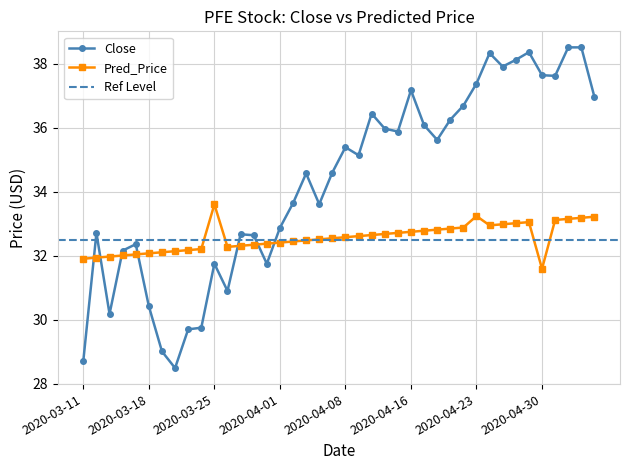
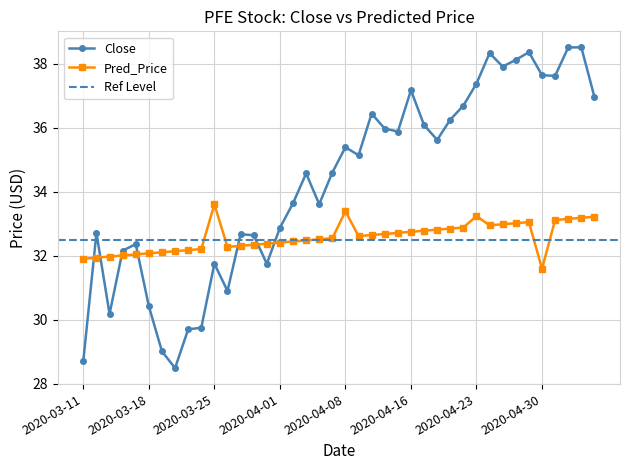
  {
    "Close": {
      "2020-03-11": 28.7,
      "2020-03-18": 30.4,
      "2020-03-25": 31.8,
      "2020-04-01": 32.9,
      "2020-04-08": 35.4,
      "2020-04-16": 37.2,
      "2020-04-23": 37.4,
      "2020-04-30": 37.6
    },
    "Pred_Price": {
      "2020-03-11": 31.9,
      "2020-03-18": 32.1,
      "2020-03-25": 33.6,
      "2020-04-01": 32.4,
-     "2020-04-08": 32.6,
+     "2020-04-08": 33.4,
      "2020-04-16": 32.7,
      "2020-04-23": 33.2,
      "2020-04-30": 31.6
    }
  }
